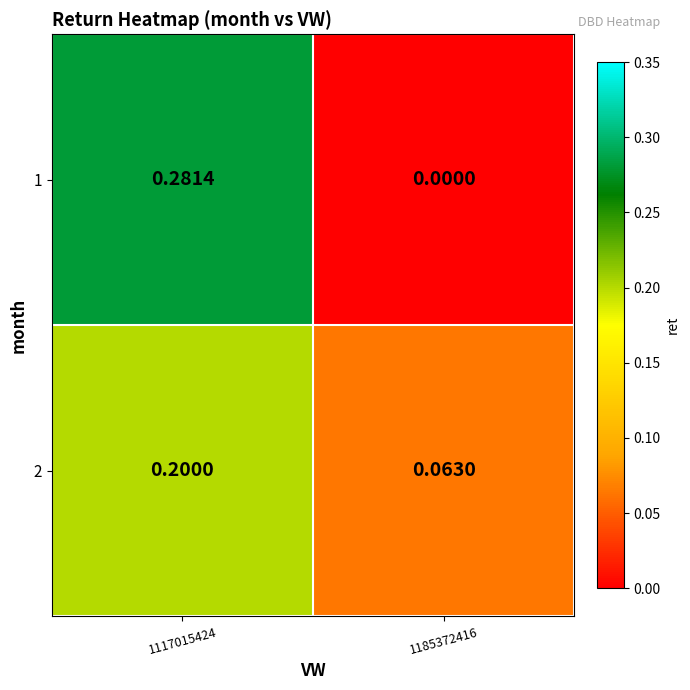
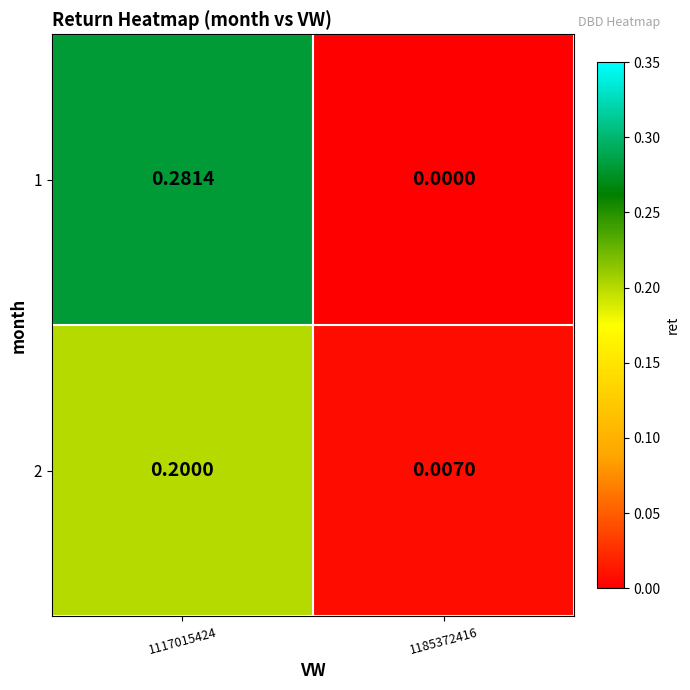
  {
    "1": {
      "1117015424": 0.2814,
      "1185372416": 0.0000
    },
    "2": {
      "1117015424": 0.2000,
-     "1185372416": 0.0630
+     "1185372416": 0.0070
    }
  }
